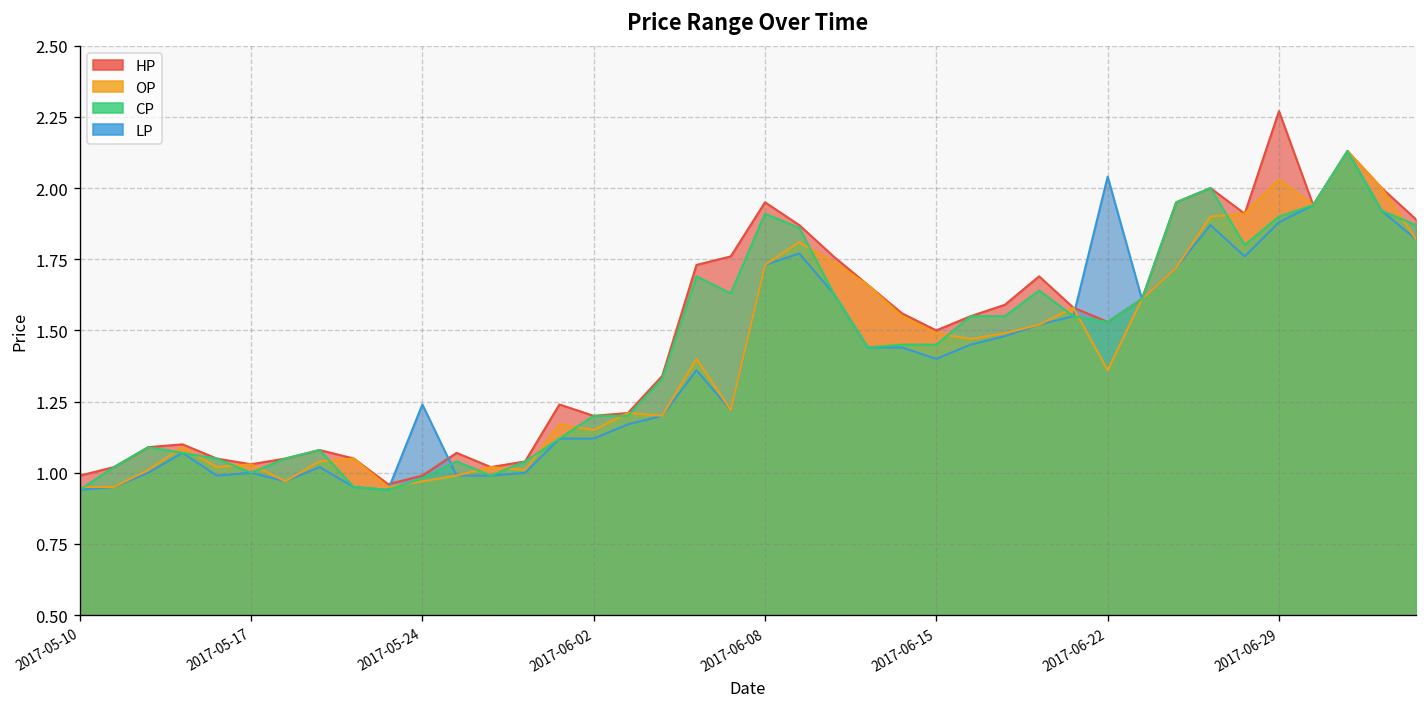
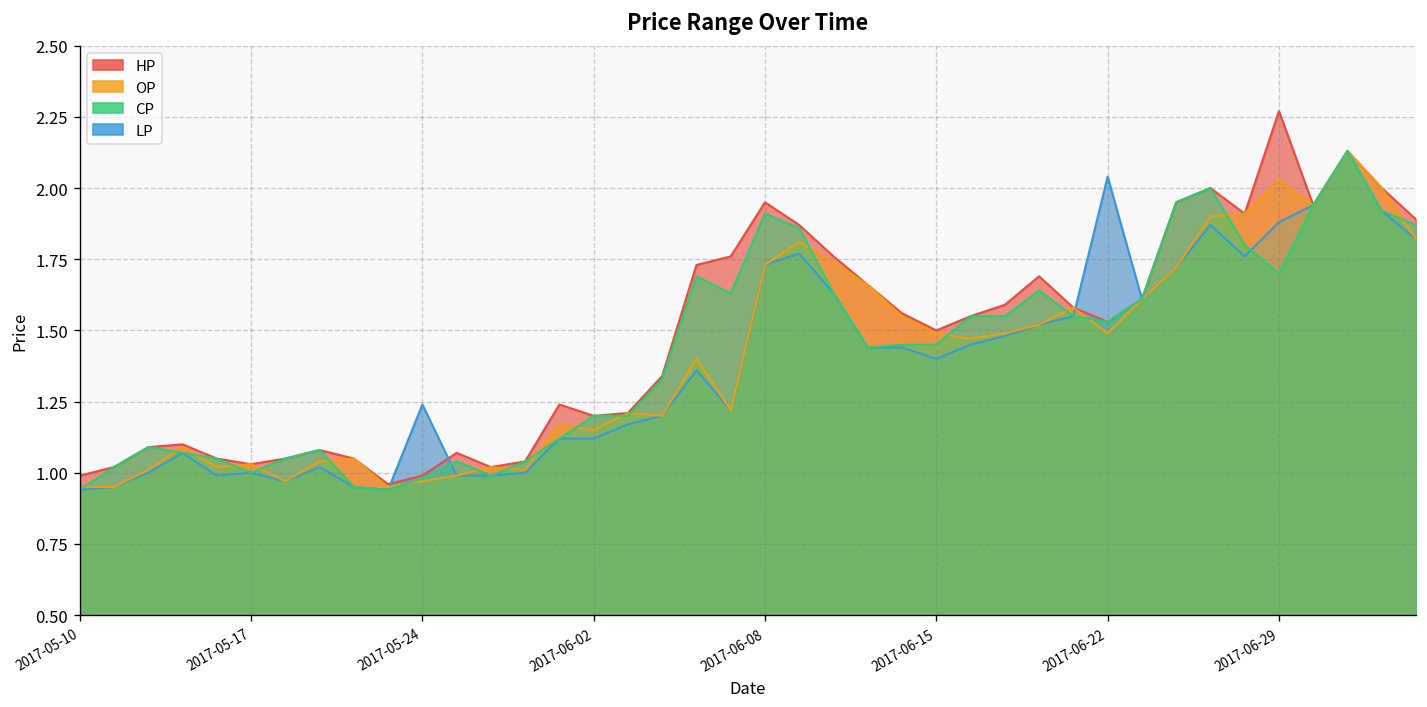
  {
    "LP": {
      "2017-06-02": 1.12,
      "2017-06-15": 1.40,
      "2017-06-29": 1.88
    },
    "OP": {
      "2017-06-02": 1.15,
-     "2017-06-22": 1.36,
+     "2017-06-22": 1.49,
      "2017-06-29": 2.03
    },
    "CP": {
      "2017-06-08": 1.9,
      "2017-06-15": 1.45,
-     "2017-06-29": 1.9
+     "2017-06-29": 1.7
    }
  }
